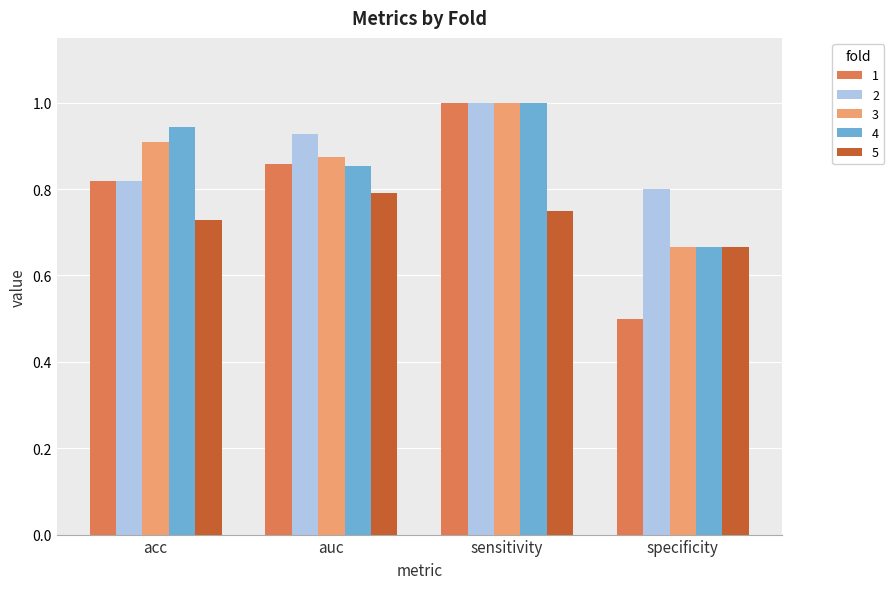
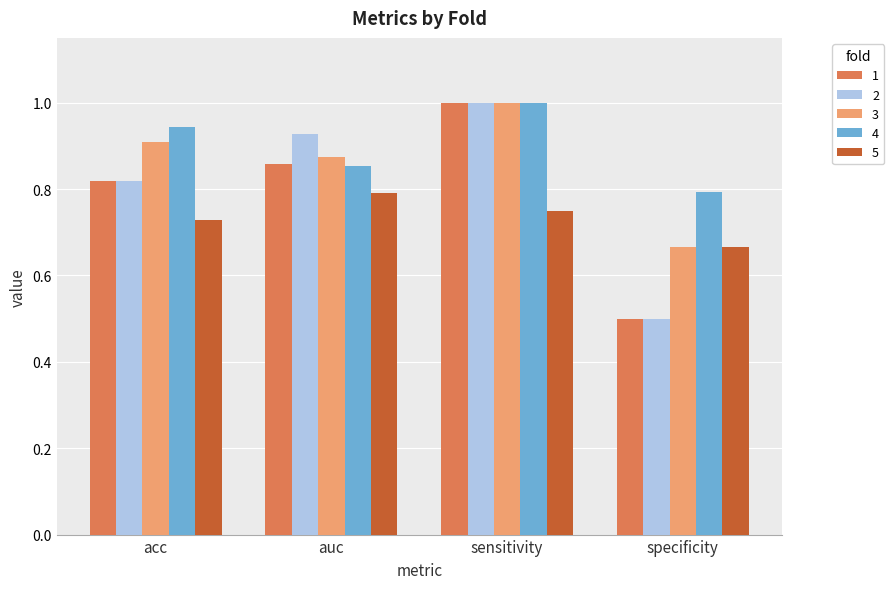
  {
    "2": {
      "acc": 0.82,
      "auc": 0.93,
      "sensitivity": 1.0,
-     "specificity": 0.8
+     "specificity": 0.5
    },
    "4": {
      "acc": 0.94,
      "auc": 0.85,
      "sensitivity": 1.00,
-     "specificity": 0.67
+     "specificity": 0.79
    }
  }
